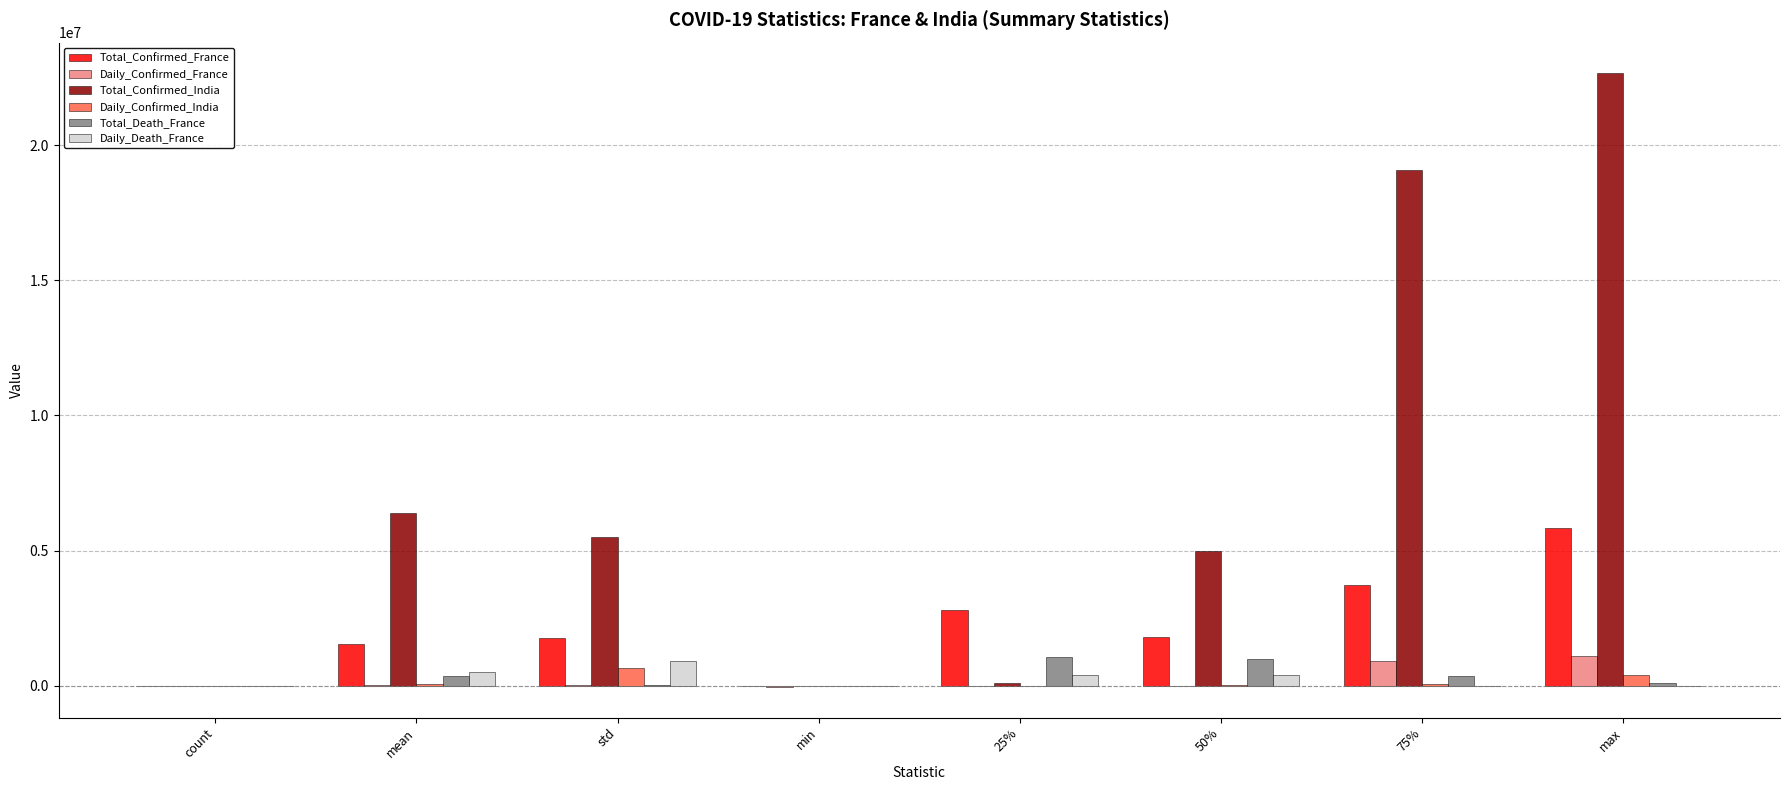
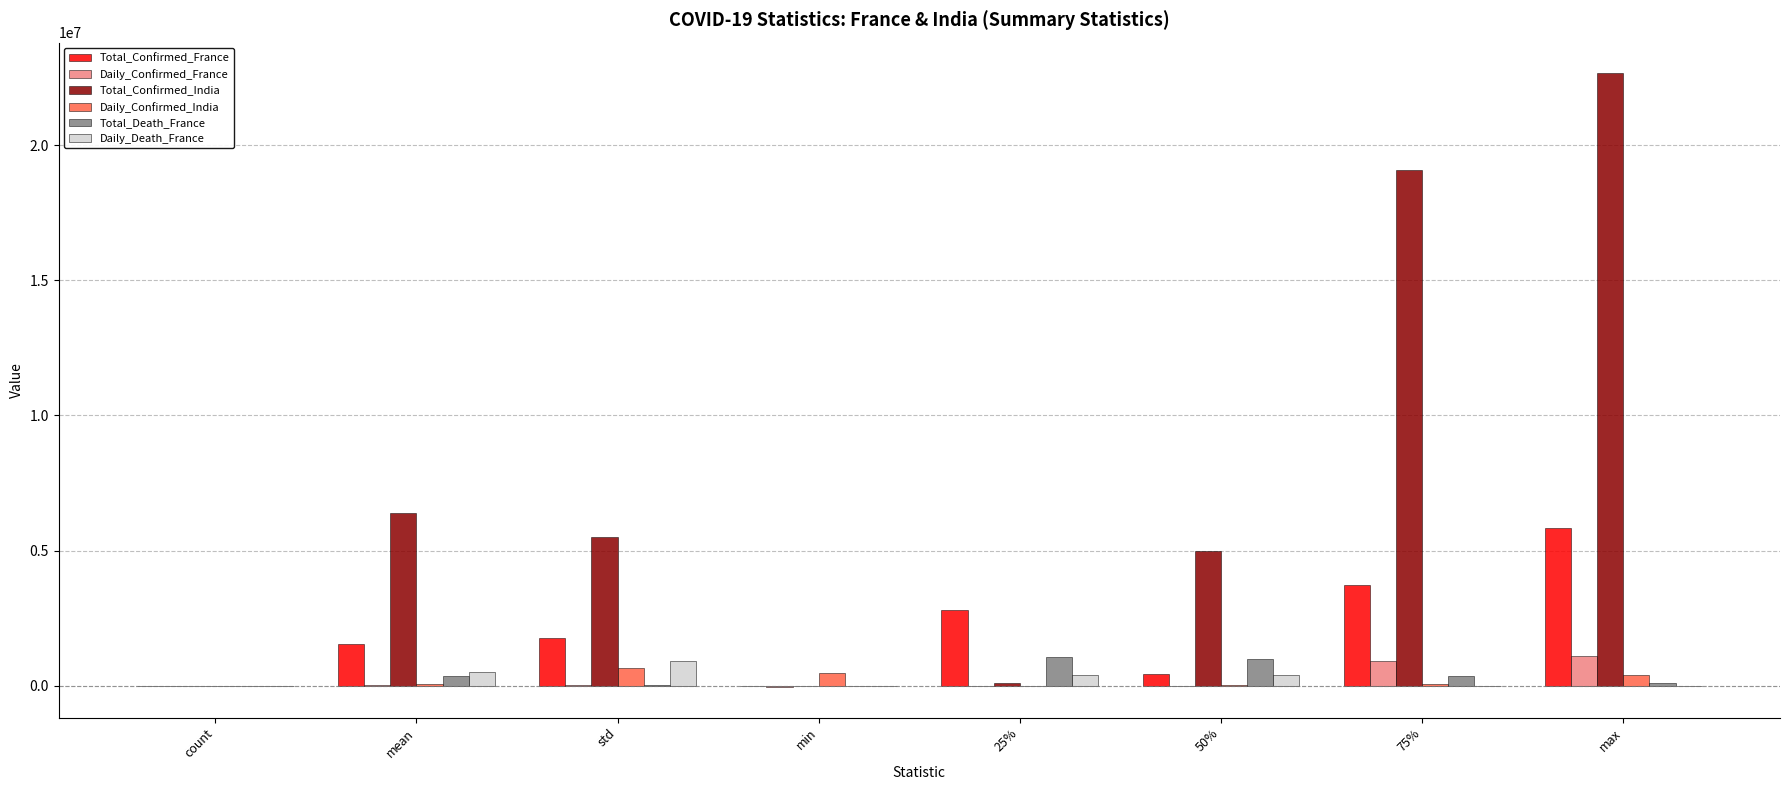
  {
    "Total_Confirmed_France": {
      "mean": 1600000,
      "std": 1800000,
      "min": 0,
      "25%": 2800000,
-     "50%": 1800000,
+     "50%": 400000,
      "75%": 3700000,
      "max": 5800000
    },
    "Daily_Confirmed_France": {
      "75%": 900000,
      "max": 1100000
    },
    "Total_Confirmed_India": {
      "mean": 6400000,
      "std": 5500000,
      "min": 0,
      "25%": 100000,
      "50%": 5000000,
      "75%": 19100000,
      "max": 22700000
    },
    "Daily_Confirmed_India": {
      "std": 600000,
-     "min": 0,
+     "min": 500000,
      "max": 400000
    },
    "Total_Death_France": {
      "mean": 300000,
      "min": 0,
      "25%": 1100000,
      "50%": 1000000,
      "75%": 400000,
      "max": 100000
    },
    "Daily_Death_France": {
      "mean": 500000,
      "std": 900000,
      "25%": 400000,
      "50%": 400000
    }
  }
